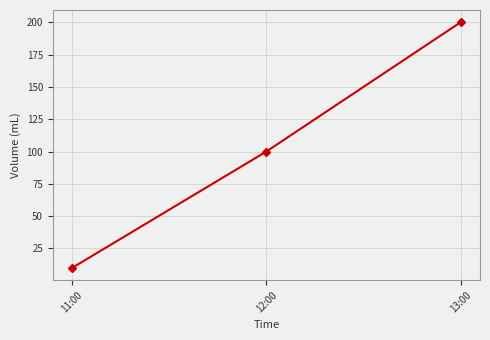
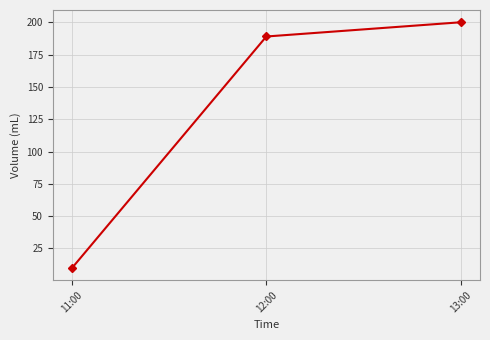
  {
    "11:00": 10,
-   "12:00": 100,
+   "12:00": 189,
    "13:00": 200
  }
